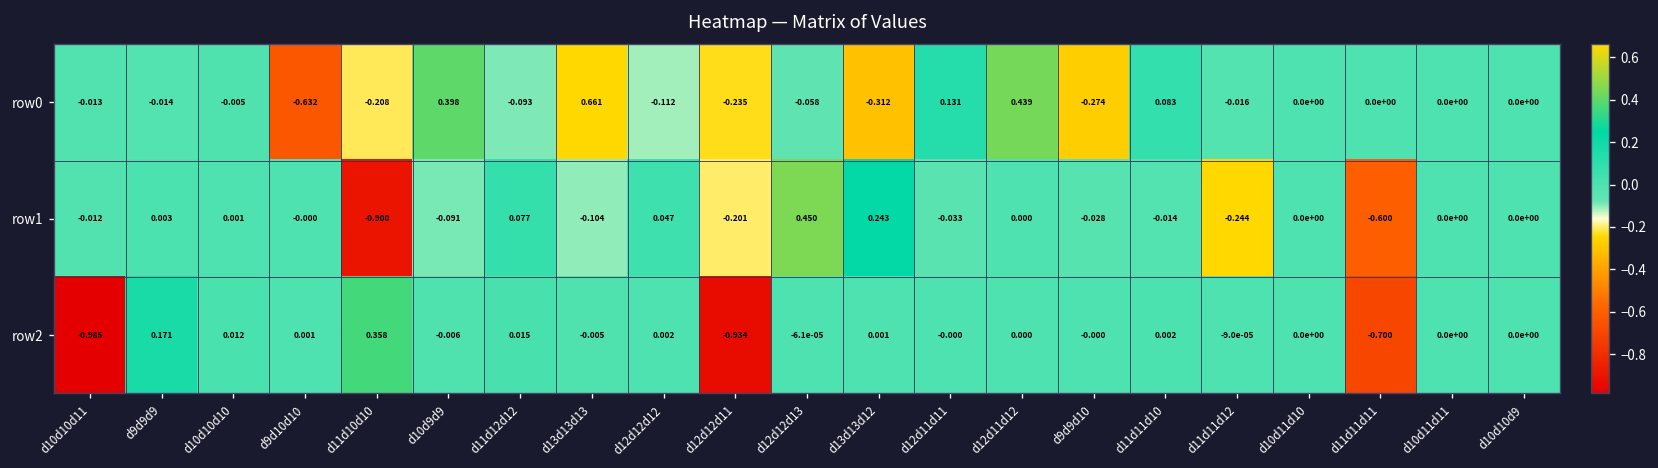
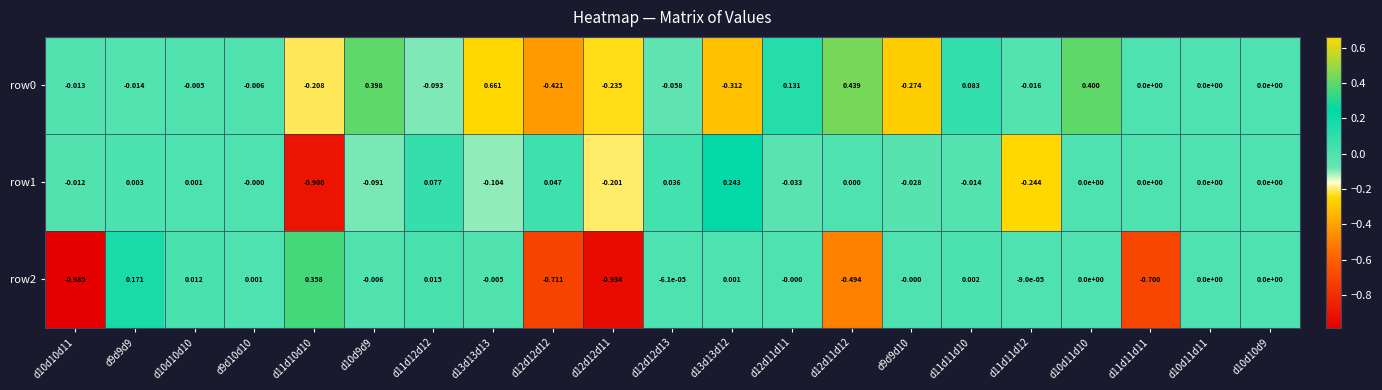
  {
    "row0": {
      "d10d10d11": "-0.013",
      "d9d9d9": "-0.014",
      "d10d10d10": "-0.005",
-     "d9d10d10": "-0.632",
+     "d9d10d10": "-0.006",
      "d11d10d10": "-0.208",
      "d10d9d9": "0.398",
      "d11d12d12": "-0.093",
      "d13d13d13": "0.661",
-     "d12d12d12": "-0.112",
+     "d12d12d12": "-0.421",
      "d12d12d11": "-0.235",
      "d12d12d13": "-0.058",
      "d13d13d12": "-0.312",
      "d12d11d11": "0.131",
      "d12d11d12": "0.439",
      "d9d9d10": "-0.274",
      "d11d11d10": "0.083",
      "d11d11d12": "-0.016",
-     "d10d11d10": "0.0e+00",
+     "d10d11d10": "0.400",
      "d11d11d11": "0.0e+00",
      "d10d11d11": "0.0e+00",
      "d10d10d9": "0.0e+00"
    },
    "row1": {
      "d10d10d11": "-0.012",
      "d9d9d9": "0.003",
      "d10d10d10": "0.001",
      "d9d10d10": "-0.000",
      "d11d10d10": "-0.900",
      "d10d9d9": "-0.091",
      "d11d12d12": "0.077",
      "d13d13d13": "-0.104",
      "d12d12d12": "0.047",
      "d12d12d11": "-0.201",
-     "d12d12d13": "0.450",
+     "d12d12d13": "0.036",
      "d13d13d12": "0.243",
      "d12d11d11": "-0.033",
      "d12d11d12": "0.000",
      "d9d9d10": "-0.028",
      "d11d11d10": "-0.014",
      "d11d11d12": "-0.244",
      "d10d11d10": "0.0e+00",
-     "d11d11d11": "-0.600",
+     "d11d11d11": "0.0e+00",
      "d10d11d11": "0.0e+00",
      "d10d10d9": "0.0e+00"
    },
    "row2": {
      "d10d10d11": "-0.985",
      "d9d9d9": "0.171",
      "d10d10d10": "0.012",
      "d9d10d10": "0.001",
      "d11d10d10": "0.358",
      "d10d9d9": "-0.006",
      "d11d12d12": "0.015",
      "d13d13d13": "-0.005",
-     "d12d12d12": "0.002",
+     "d12d12d12": "-0.711",
      "d12d12d11": "-0.934",
      "d12d12d13": "-6.1e-05",
      "d13d13d12": "0.001",
      "d12d11d11": "-0.000",
-     "d12d11d12": "0.000",
+     "d12d11d12": "-0.494",
      "d9d9d10": "-0.000",
      "d11d11d10": "0.002",
      "d11d11d12": "-9.0e-05",
      "d10d11d10": "0.0e+00",
      "d11d11d11": "-0.700",
      "d10d11d11": "0.0e+00",
      "d10d10d9": "0.0e+00"
    }
  }
